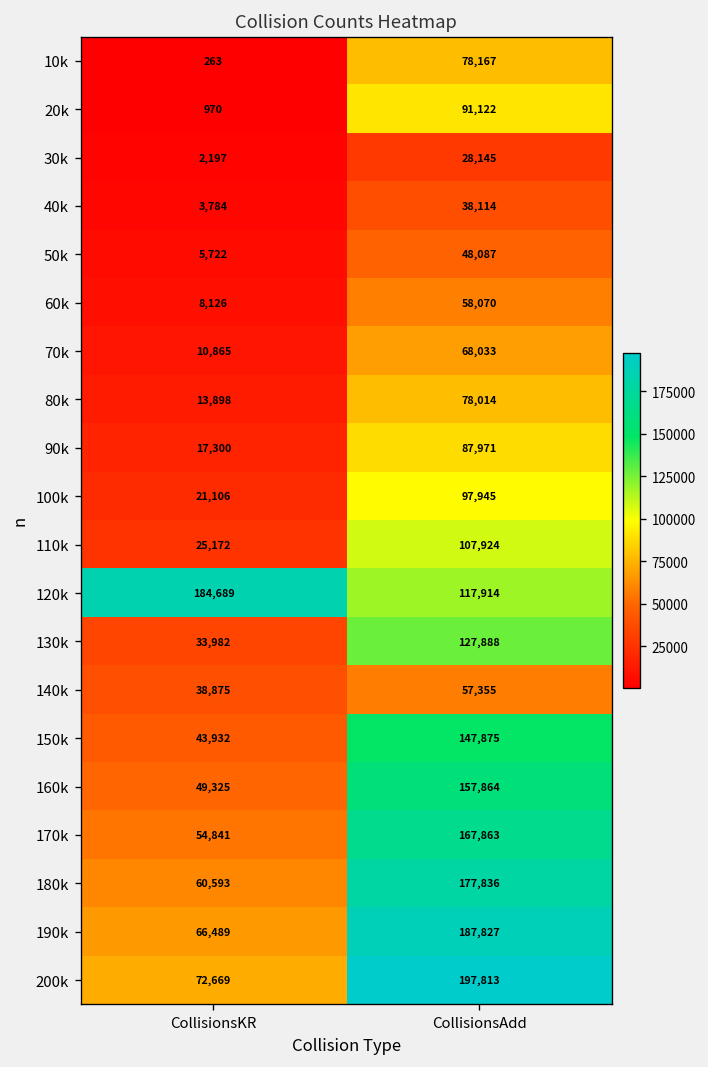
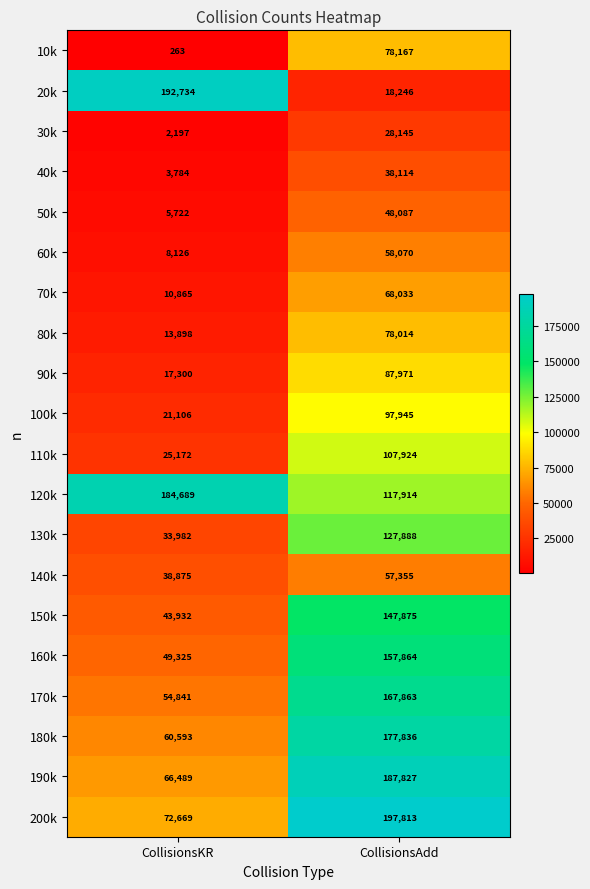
  {
    "10k": {
      "CollisionsKR": "263",
      "CollisionsAdd": "78,167"
    },
    "20k": {
-     "CollisionsKR": "970",
-     "CollisionsAdd": "91,122"
+     "CollisionsKR": "192,734",
+     "CollisionsAdd": "18,246"
    },
    "30k": {
      "CollisionsKR": "2,197",
      "CollisionsAdd": "28,145"
    },
    "40k": {
      "CollisionsKR": "3,784",
      "CollisionsAdd": "38,114"
    },
    "50k": {
      "CollisionsKR": "5,722",
      "CollisionsAdd": "48,087"
    },
    "60k": {
      "CollisionsKR": "8,126",
      "CollisionsAdd": "58,070"
    },
    "70k": {
      "CollisionsKR": "10,865",
      "CollisionsAdd": "68,033"
    },
    "80k": {
      "CollisionsKR": "13,898",
      "CollisionsAdd": "78,014"
    },
    "90k": {
      "CollisionsKR": "17,300",
      "CollisionsAdd": "87,971"
    },
    "100k": {
      "CollisionsKR": "21,106",
      "CollisionsAdd": "97,945"
    },
    "110k": {
      "CollisionsKR": "25,172",
      "CollisionsAdd": "107,924"
    },
    "120k": {
      "CollisionsKR": "184,689",
      "CollisionsAdd": "117,914"
    },
    "130k": {
      "CollisionsKR": "33,982",
      "CollisionsAdd": "127,888"
    },
    "140k": {
      "CollisionsKR": "38,875",
      "CollisionsAdd": "57,355"
    },
    "150k": {
      "CollisionsKR": "43,932",
      "CollisionsAdd": "147,875"
    },
    "160k": {
      "CollisionsKR": "49,325",
      "CollisionsAdd": "157,864"
    },
    "170k": {
      "CollisionsKR": "54,841",
      "CollisionsAdd": "167,863"
    },
    "180k": {
      "CollisionsKR": "60,593",
      "CollisionsAdd": "177,836"
    },
    "190k": {
      "CollisionsKR": "66,489",
      "CollisionsAdd": "187,827"
    },
    "200k": {
      "CollisionsKR": "72,669",
      "CollisionsAdd": "197,813"
    }
  }
